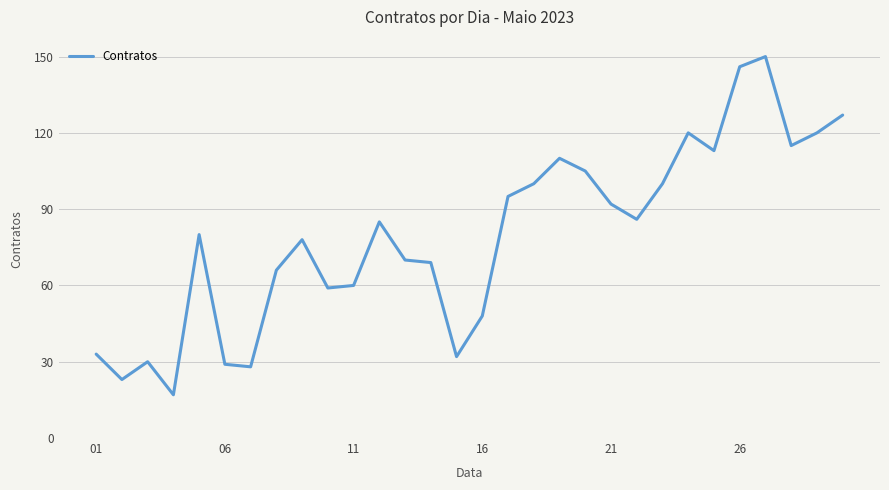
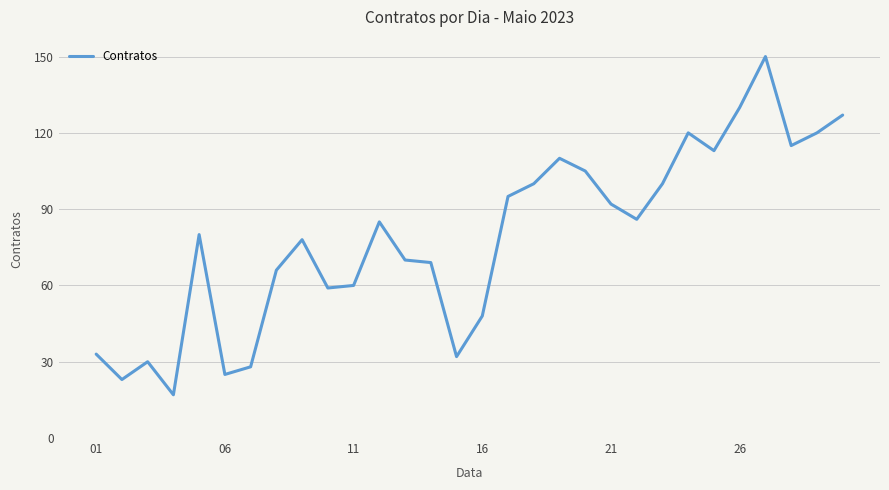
  {
    "01": 33,
-   "06": 29,
+   "06": 25,
    "11": 60,
    "16": 48,
    "21": 92,
-   "26": 146
+   "26": 130
  }
